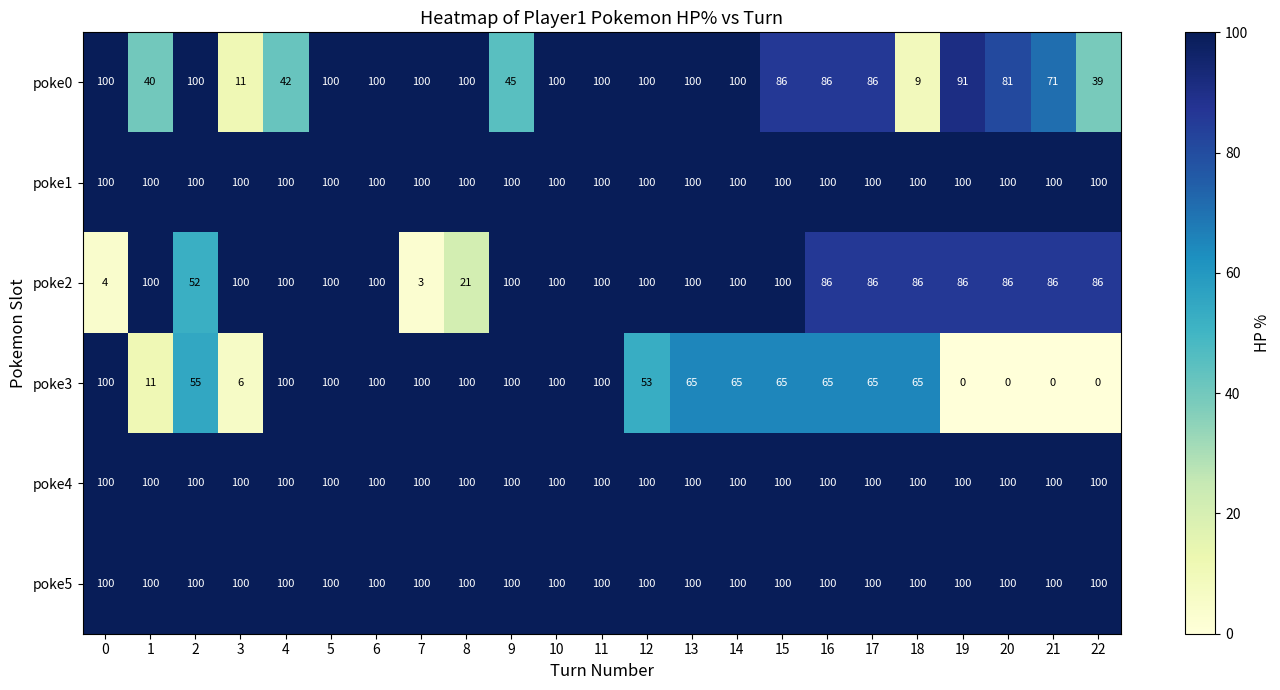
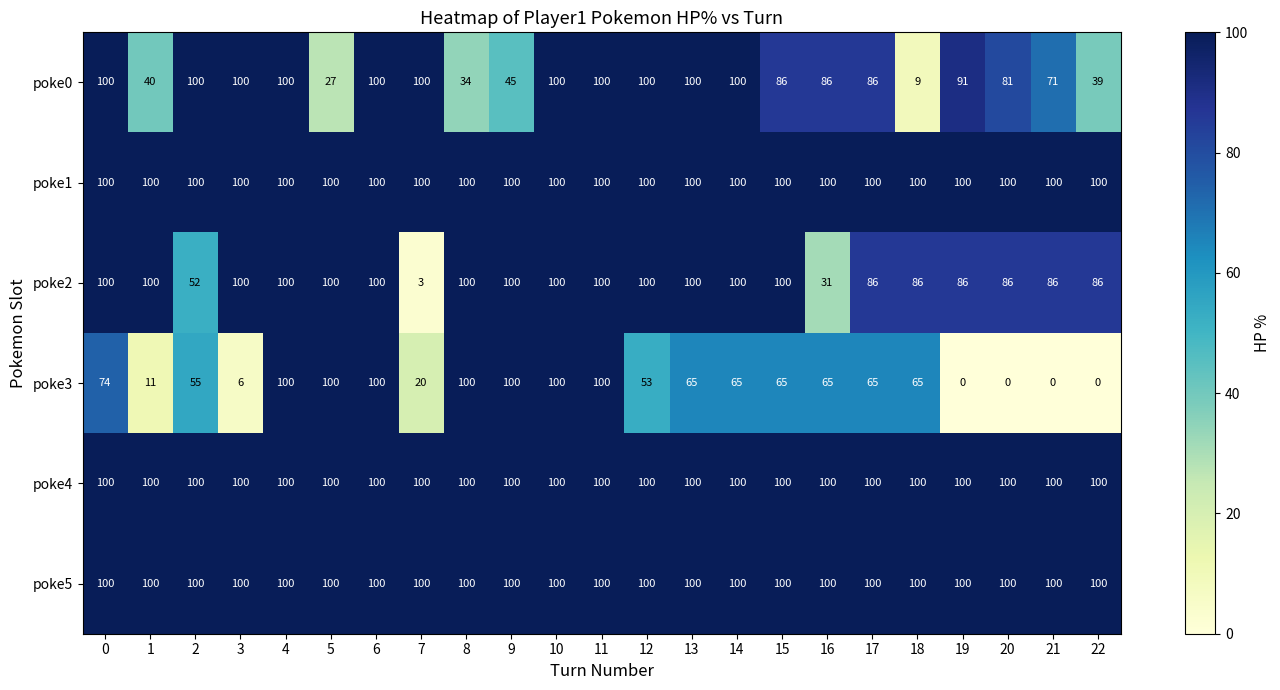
  {
    "poke0": {
      "0": 100,
      "1": 40,
      "2": 100,
-     "3": 11,
-     "4": 42,
-     "5": 100,
+     "3": 100,
+     "4": 100,
+     "5": 27,
      "6": 100,
      "7": 100,
-     "8": 100,
+     "8": 34,
      "9": 45,
      "10": 100,
      "11": 100,
      "12": 100,
      "13": 100,
      "14": 100,
      "15": 86,
      "16": 86,
      "17": 86,
      "18": 9,
      "19": 91,
      "20": 81,
      "21": 71,
      "22": 39
    },
    "poke1": {
      "0": 100,
      "1": 100,
      "2": 100,
      "3": 100,
      "4": 100,
      "5": 100,
      "6": 100,
      "7": 100,
      "8": 100,
      "9": 100,
      "10": 100,
      "11": 100,
      "12": 100,
      "13": 100,
      "14": 100,
      "15": 100,
      "16": 100,
      "17": 100,
      "18": 100,
      "19": 100,
      "20": 100,
      "21": 100,
      "22": 100
    },
    "poke2": {
-     "0": 4,
+     "0": 100,
      "1": 100,
      "2": 52,
      "3": 100,
      "4": 100,
      "5": 100,
      "6": 100,
      "7": 3,
-     "8": 21,
+     "8": 100,
      "9": 100,
      "10": 100,
      "11": 100,
      "12": 100,
      "13": 100,
      "14": 100,
      "15": 100,
-     "16": 86,
+     "16": 31,
      "17": 86,
      "18": 86,
      "19": 86,
      "20": 86,
      "21": 86,
      "22": 86
    },
    "poke3": {
-     "0": 100,
+     "0": 74,
      "1": 11,
      "2": 55,
      "3": 6,
      "4": 100,
      "5": 100,
      "6": 100,
-     "7": 100,
+     "7": 20,
      "8": 100,
      "9": 100,
      "10": 100,
      "11": 100,
      "12": 53,
      "13": 65,
      "14": 65,
      "15": 65,
      "16": 65,
      "17": 65,
      "18": 65,
      "19": 0,
      "20": 0,
      "21": 0,
      "22": 0
    },
    "poke4": {
      "0": 100,
      "1": 100,
      "2": 100,
      "3": 100,
      "4": 100,
      "5": 100,
      "6": 100,
      "7": 100,
      "8": 100,
      "9": 100,
      "10": 100,
      "11": 100,
      "12": 100,
      "13": 100,
      "14": 100,
      "15": 100,
      "16": 100,
      "17": 100,
      "18": 100,
      "19": 100,
      "20": 100,
      "21": 100,
      "22": 100
    },
    "poke5": {
      "0": 100,
      "1": 100,
      "2": 100,
      "3": 100,
      "4": 100,
      "5": 100,
      "6": 100,
      "7": 100,
      "8": 100,
      "9": 100,
      "10": 100,
      "11": 100,
      "12": 100,
      "13": 100,
      "14": 100,
      "15": 100,
      "16": 100,
      "17": 100,
      "18": 100,
      "19": 100,
      "20": 100,
      "21": 100,
      "22": 100
    }
  }
